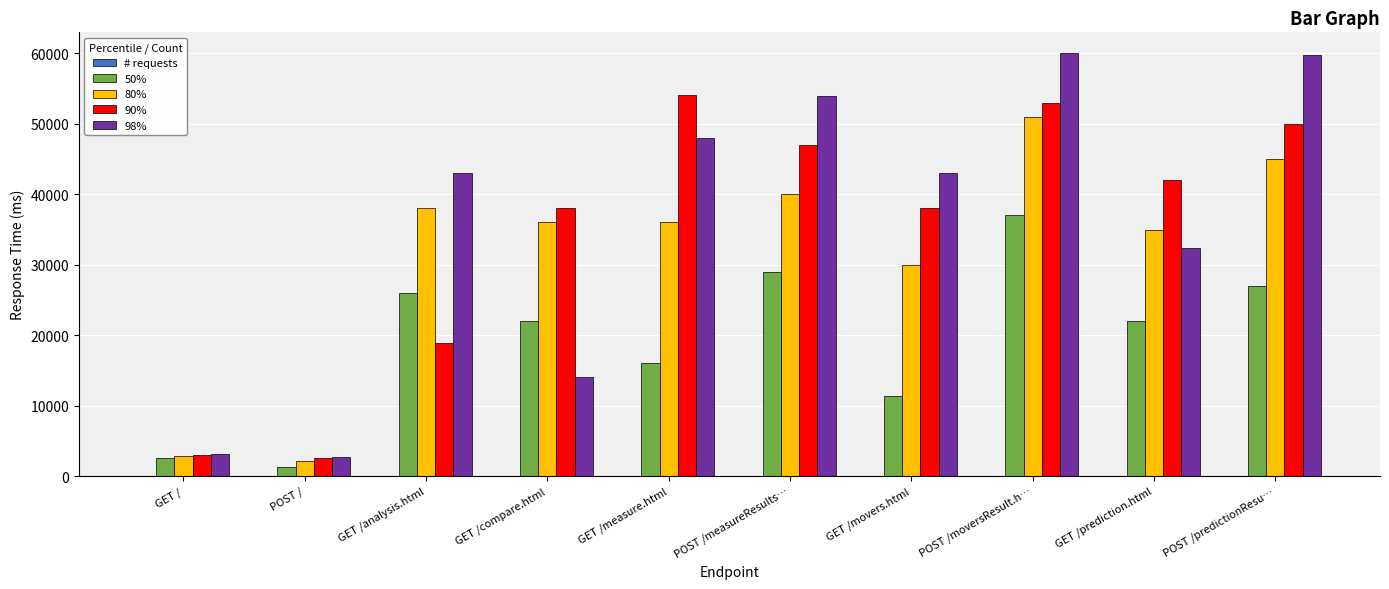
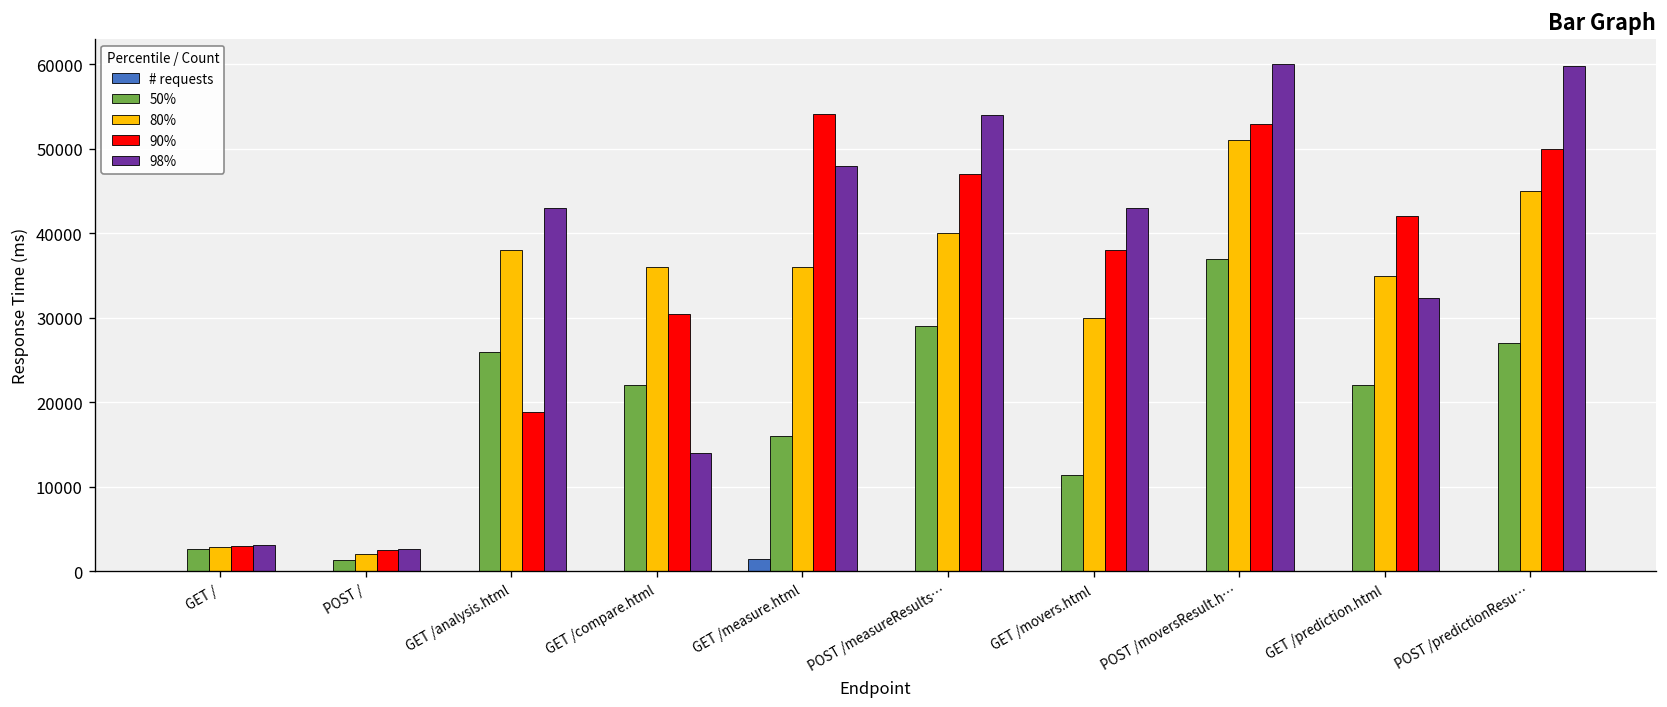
  {
    "# requests": {
-     "GET /measure.html": 0
+     "GET /measure.html": 2000
    },
    "50%": {
      "GET /": 3000,
      "POST /": 1000,
      "GET /analysis.html": 26000,
      "GET /compare.html": 22000,
      "GET /measure.html": 16000,
      "POST /measureResults…": 29000,
      "GET /movers.html": 11000,
      "POST /moversResult.h…": 37000,
      "GET /prediction.html": 22000,
      "POST /predictionResu…": 27000
    },
    "80%": {
      "GET /": 3000,
      "POST /": 2000,
      "GET /analysis.html": 38000,
      "GET /compare.html": 36000,
      "GET /measure.html": 36000,
      "POST /measureResults…": 40000,
      "GET /movers.html": 30000,
      "POST /moversResult.h…": 51000,
      "GET /prediction.html": 35000,
      "POST /predictionResu…": 45000
    },
    "90%": {
      "GET /": 3000,
      "POST /": 3000,
      "GET /analysis.html": 19000,
-     "GET /compare.html": 38000,
+     "GET /compare.html": 31000,
      "GET /measure.html": 54000,
      "POST /measureResults…": 47000,
      "GET /movers.html": 38000,
      "POST /moversResult.h…": 53000,
      "GET /prediction.html": 42000,
      "POST /predictionResu…": 50000
    },
    "98%": {
      "GET /": 3000,
      "POST /": 3000,
      "GET /analysis.html": 43000,
      "GET /compare.html": 14000,
      "GET /measure.html": 48000,
      "POST /measureResults…": 54000,
      "GET /movers.html": 43000,
      "POST /moversResult.h…": 60000,
      "GET /prediction.html": 32000,
      "POST /predictionResu…": 60000
    }
  }
